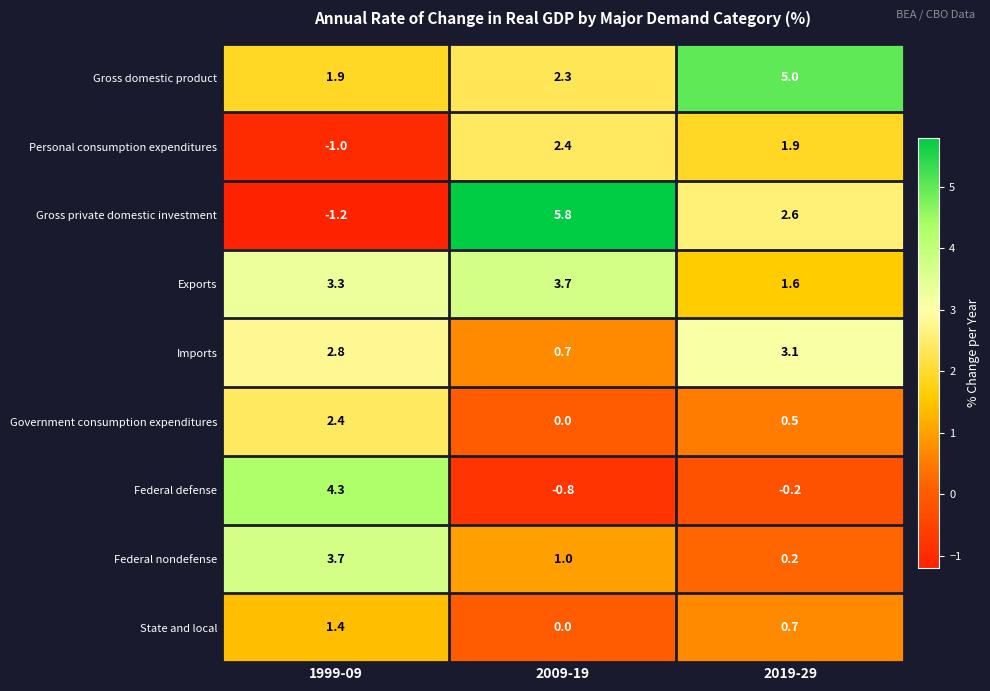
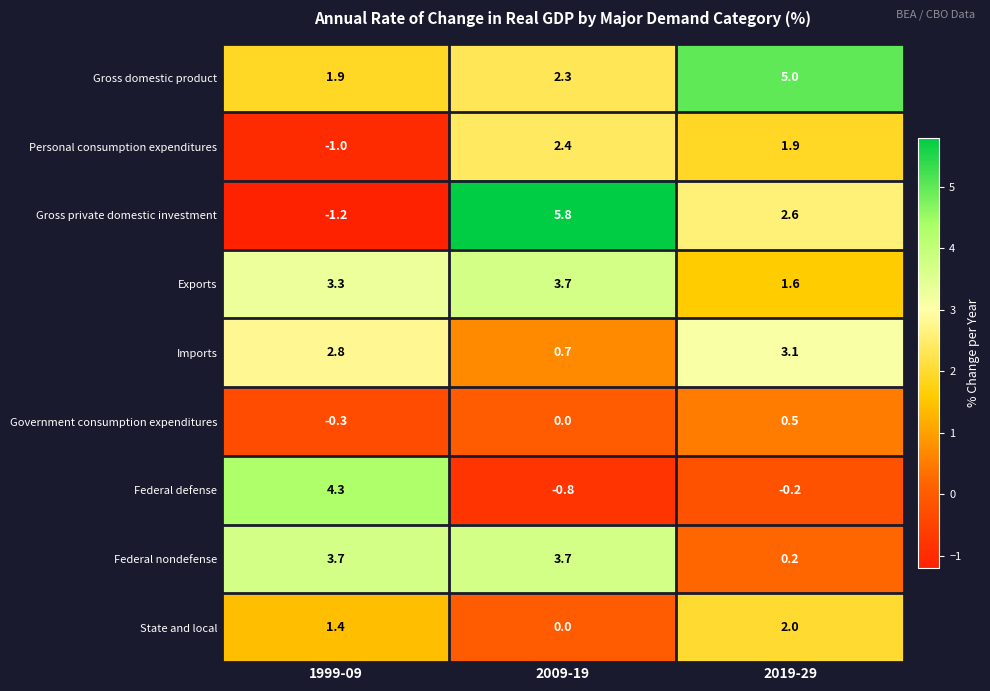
  {
    "Gross domestic product": {
      "1999-09": 1.9,
      "2009-19": 2.3,
      "2019-29": 5.0
    },
    "Personal consumption expenditures": {
      "1999-09": -1.0,
      "2009-19": 2.4,
      "2019-29": 1.9
    },
    "Gross private domestic investment": {
      "1999-09": -1.2,
      "2009-19": 5.8,
      "2019-29": 2.6
    },
    "Exports": {
      "1999-09": 3.3,
      "2009-19": 3.7,
      "2019-29": 1.6
    },
    "Imports": {
      "1999-09": 2.8,
      "2009-19": 0.7,
      "2019-29": 3.1
    },
    "Government consumption expenditures": {
-     "1999-09": 2.4,
+     "1999-09": -0.3,
      "2009-19": 0.0,
      "2019-29": 0.5
    },
    "Federal defense": {
      "1999-09": 4.3,
      "2009-19": -0.8,
      "2019-29": -0.2
    },
    "Federal nondefense": {
      "1999-09": 3.7,
-     "2009-19": 1.0,
+     "2009-19": 3.7,
      "2019-29": 0.2
    },
    "State and local": {
      "1999-09": 1.4,
      "2009-19": 0.0,
-     "2019-29": 0.7
+     "2019-29": 2.0
    }
  }
